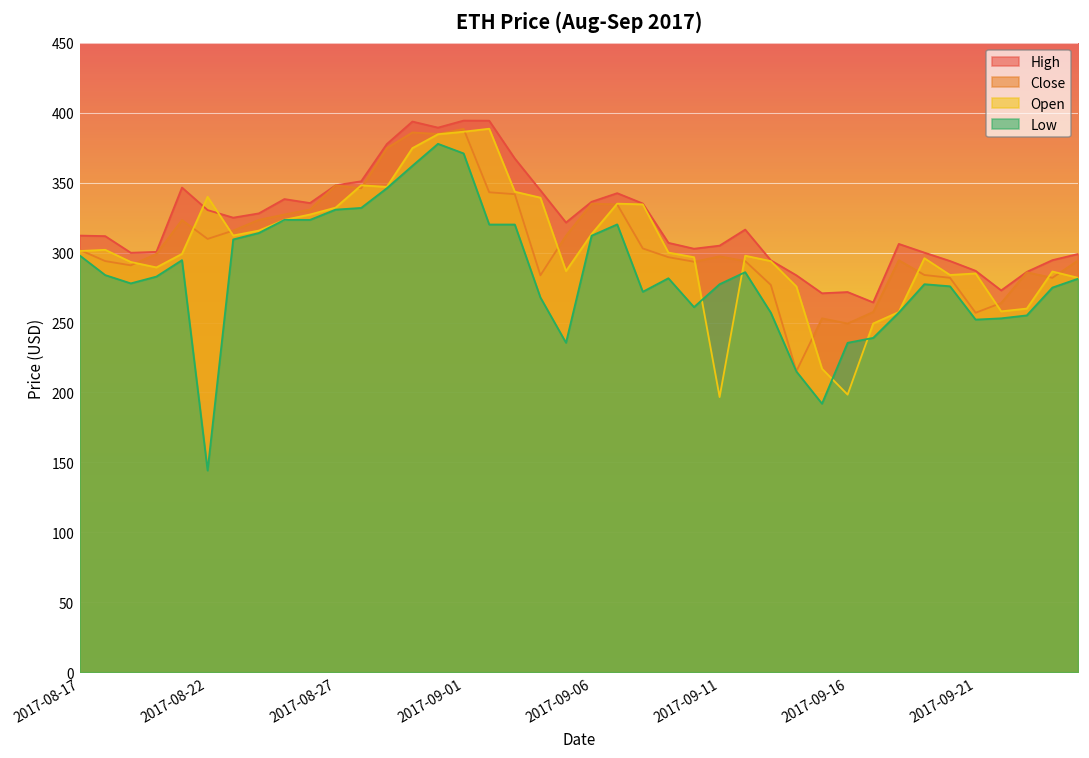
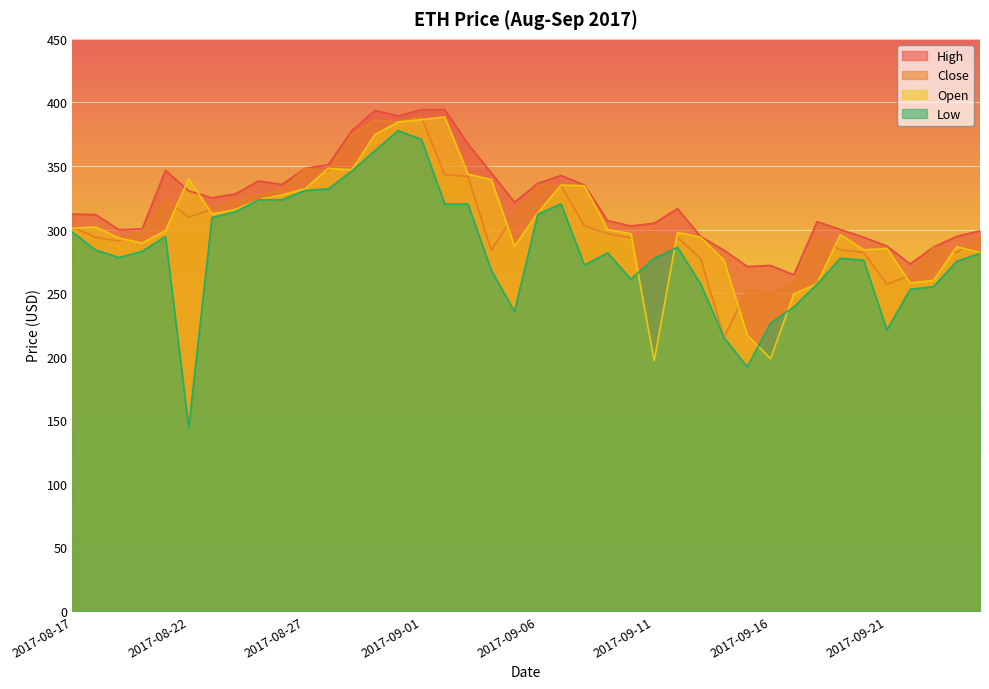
  {
    "Open": {
      "2017-08-22": 340,
      "2017-09-01": 386,
      "2017-09-11": 197,
      "2017-09-16": 198
    },
    "Low": {
      "2017-08-17": 298,
      "2017-08-22": 144,
      "2017-09-01": 371,
      "2017-09-11": 277,
-     "2017-09-16": 236,
-     "2017-09-21": 252
+     "2017-09-16": 226,
+     "2017-09-21": 221
    }
  }
